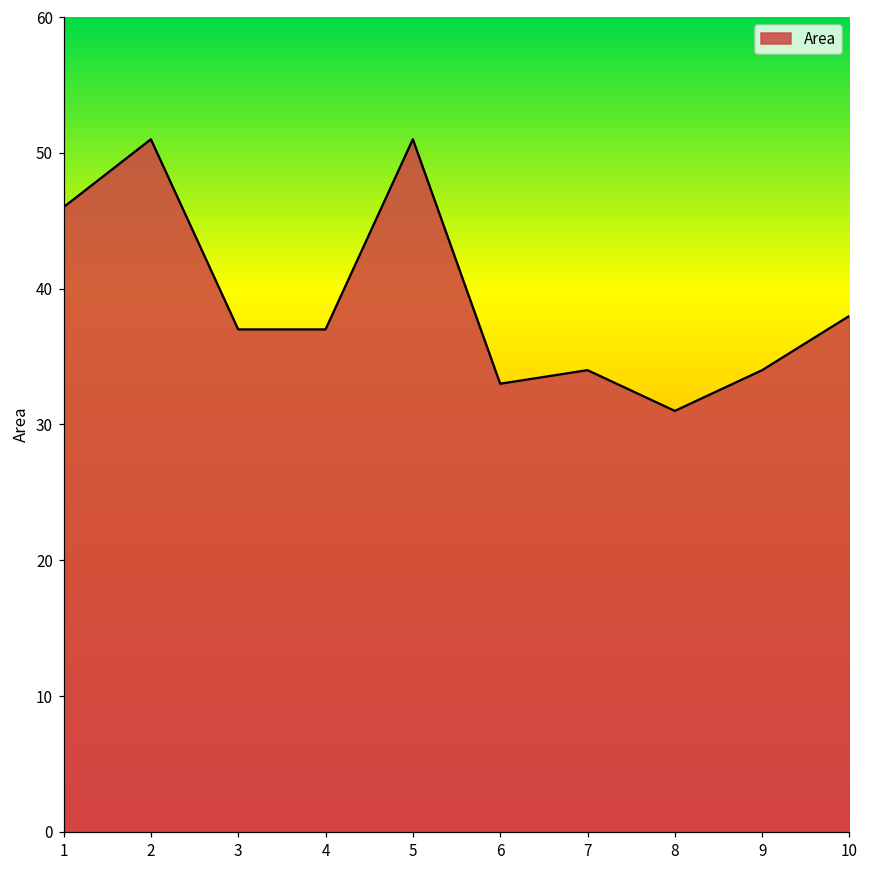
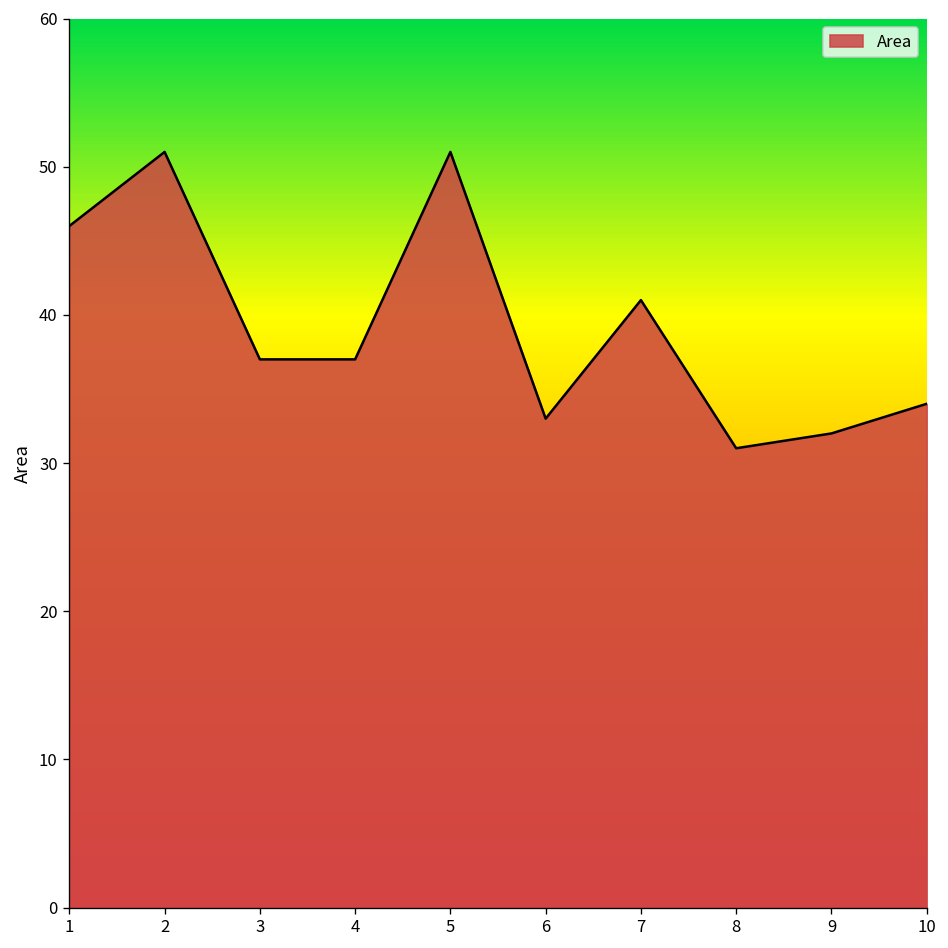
  {
    "1": 46,
    "2": 51,
    "3": 37,
    "4": 37,
    "5": 51,
    "6": 33,
-   "7": 34,
+   "7": 41,
    "8": 31,
-   "9": 34,
-   "10": 38
+   "9": 32,
+   "10": 34
  }
